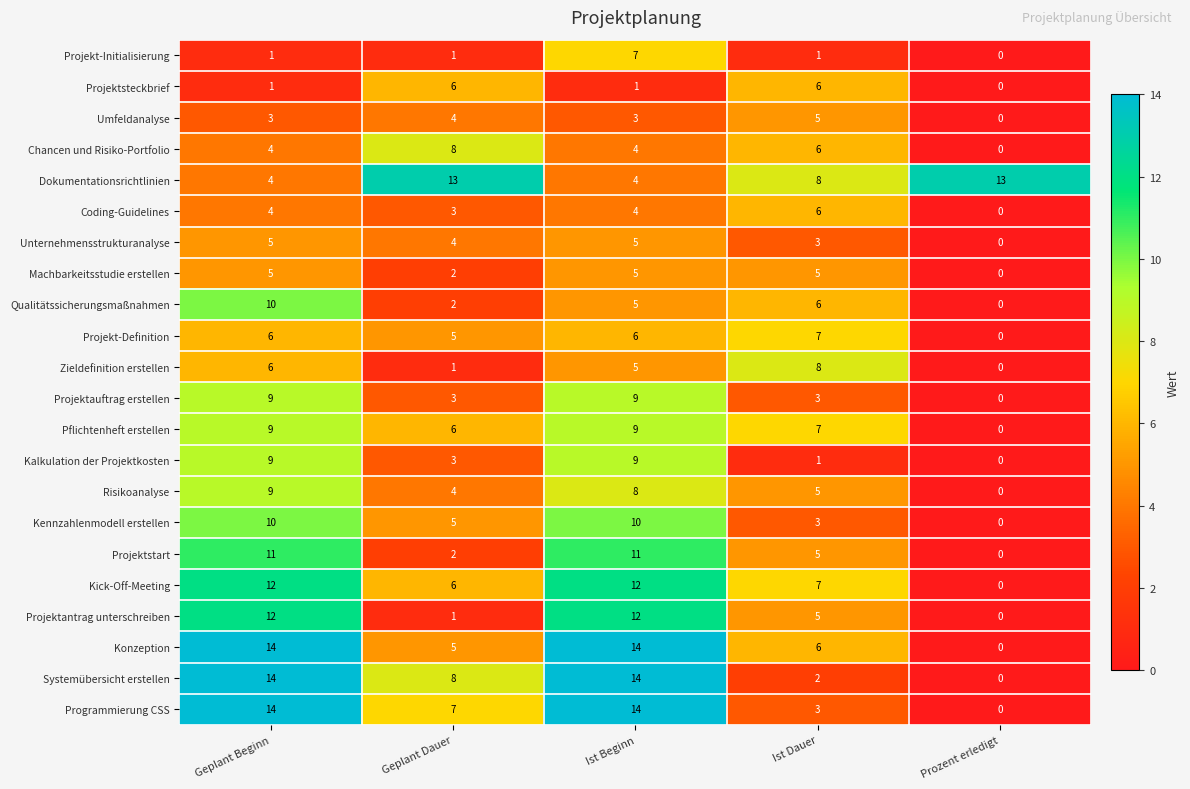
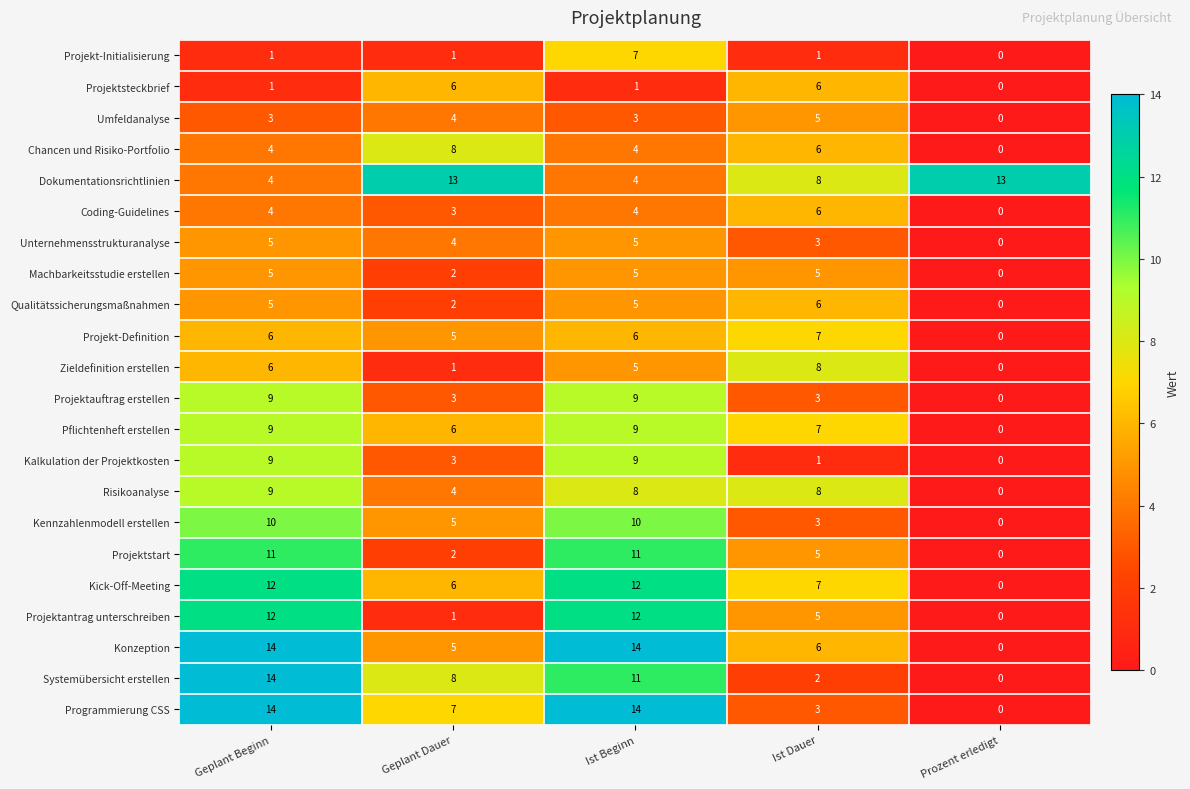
  {
    "Projekt-Initialisierung": {
      "Geplant Beginn": 1,
      "Geplant Dauer": 1,
      "Ist Beginn": 7,
      "Ist Dauer": 1,
      "Prozent erledigt": 0
    },
    "Projektsteckbrief": {
      "Geplant Beginn": 1,
      "Geplant Dauer": 6,
      "Ist Beginn": 1,
      "Ist Dauer": 6,
      "Prozent erledigt": 0
    },
    "Umfeldanalyse": {
      "Geplant Beginn": 3,
      "Geplant Dauer": 4,
      "Ist Beginn": 3,
      "Ist Dauer": 5,
      "Prozent erledigt": 0
    },
    "Chancen und Risiko-Portfolio": {
      "Geplant Beginn": 4,
      "Geplant Dauer": 8,
      "Ist Beginn": 4,
      "Ist Dauer": 6,
      "Prozent erledigt": 0
    },
    "Dokumentationsrichtlinien": {
      "Geplant Beginn": 4,
      "Geplant Dauer": 13,
      "Ist Beginn": 4,
      "Ist Dauer": 8,
      "Prozent erledigt": 13
    },
    "Coding-Guidelines": {
      "Geplant Beginn": 4,
      "Geplant Dauer": 3,
      "Ist Beginn": 4,
      "Ist Dauer": 6,
      "Prozent erledigt": 0
    },
    "Unternehmensstrukturanalyse": {
      "Geplant Beginn": 5,
      "Geplant Dauer": 4,
      "Ist Beginn": 5,
      "Ist Dauer": 3,
      "Prozent erledigt": 0
    },
    "Machbarkeitsstudie erstellen": {
      "Geplant Beginn": 5,
      "Geplant Dauer": 2,
      "Ist Beginn": 5,
      "Ist Dauer": 5,
      "Prozent erledigt": 0
    },
    "Qualitätssicherungsmaßnahmen": {
-     "Geplant Beginn": 10,
+     "Geplant Beginn": 5,
      "Geplant Dauer": 2,
      "Ist Beginn": 5,
      "Ist Dauer": 6,
      "Prozent erledigt": 0
    },
    "Projekt-Definition": {
      "Geplant Beginn": 6,
      "Geplant Dauer": 5,
      "Ist Beginn": 6,
      "Ist Dauer": 7,
      "Prozent erledigt": 0
    },
    "Zieldefinition erstellen": {
      "Geplant Beginn": 6,
      "Geplant Dauer": 1,
      "Ist Beginn": 5,
      "Ist Dauer": 8,
      "Prozent erledigt": 0
    },
    "Projektauftrag erstellen": {
      "Geplant Beginn": 9,
      "Geplant Dauer": 3,
      "Ist Beginn": 9,
      "Ist Dauer": 3,
      "Prozent erledigt": 0
    },
    "Pflichtenheft erstellen": {
      "Geplant Beginn": 9,
      "Geplant Dauer": 6,
      "Ist Beginn": 9,
      "Ist Dauer": 7,
      "Prozent erledigt": 0
    },
    "Kalkulation der Projektkosten": {
      "Geplant Beginn": 9,
      "Geplant Dauer": 3,
      "Ist Beginn": 9,
      "Ist Dauer": 1,
      "Prozent erledigt": 0
    },
    "Risikoanalyse": {
      "Geplant Beginn": 9,
      "Geplant Dauer": 4,
      "Ist Beginn": 8,
-     "Ist Dauer": 5,
+     "Ist Dauer": 8,
      "Prozent erledigt": 0
    },
    "Kennzahlenmodell erstellen": {
      "Geplant Beginn": 10,
      "Geplant Dauer": 5,
      "Ist Beginn": 10,
      "Ist Dauer": 3,
      "Prozent erledigt": 0
    },
    "Projektstart": {
      "Geplant Beginn": 11,
      "Geplant Dauer": 2,
      "Ist Beginn": 11,
      "Ist Dauer": 5,
      "Prozent erledigt": 0
    },
    "Kick-Off-Meeting": {
      "Geplant Beginn": 12,
      "Geplant Dauer": 6,
      "Ist Beginn": 12,
      "Ist Dauer": 7,
      "Prozent erledigt": 0
    },
    "Projektantrag unterschreiben": {
      "Geplant Beginn": 12,
      "Geplant Dauer": 1,
      "Ist Beginn": 12,
      "Ist Dauer": 5,
      "Prozent erledigt": 0
    },
    "Konzeption": {
      "Geplant Beginn": 14,
      "Geplant Dauer": 5,
      "Ist Beginn": 14,
      "Ist Dauer": 6,
      "Prozent erledigt": 0
    },
    "Systemübersicht erstellen": {
      "Geplant Beginn": 14,
      "Geplant Dauer": 8,
-     "Ist Beginn": 14,
+     "Ist Beginn": 11,
      "Ist Dauer": 2,
      "Prozent erledigt": 0
    },
    "Programmierung CSS": {
      "Geplant Beginn": 14,
      "Geplant Dauer": 7,
      "Ist Beginn": 14,
      "Ist Dauer": 3,
      "Prozent erledigt": 0
    }
  }
